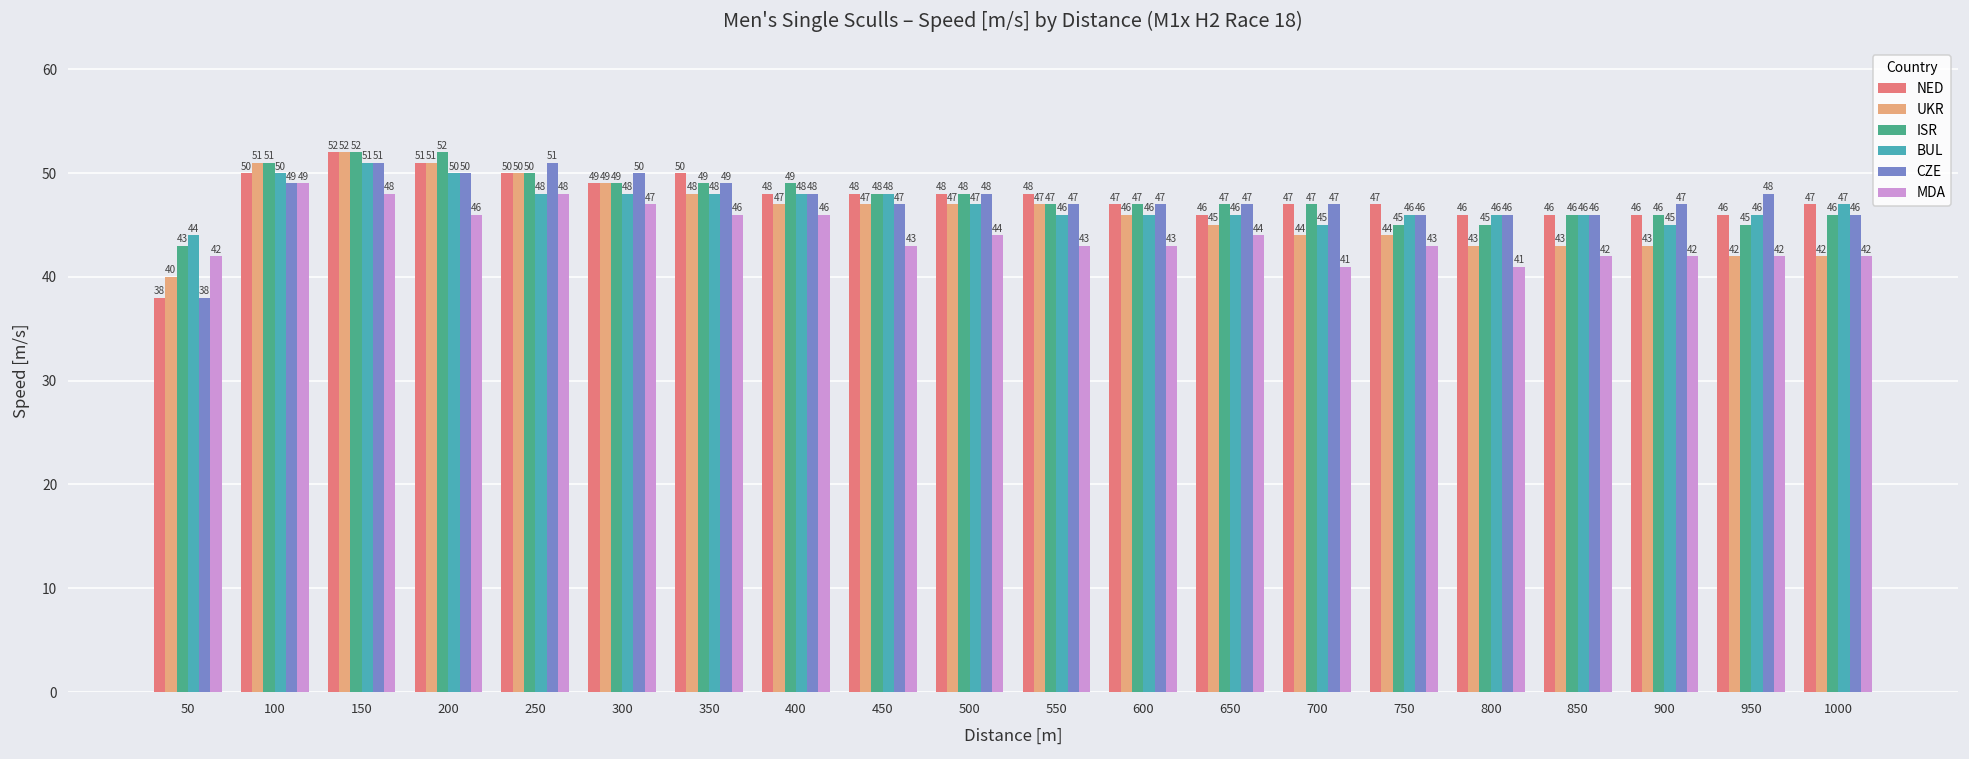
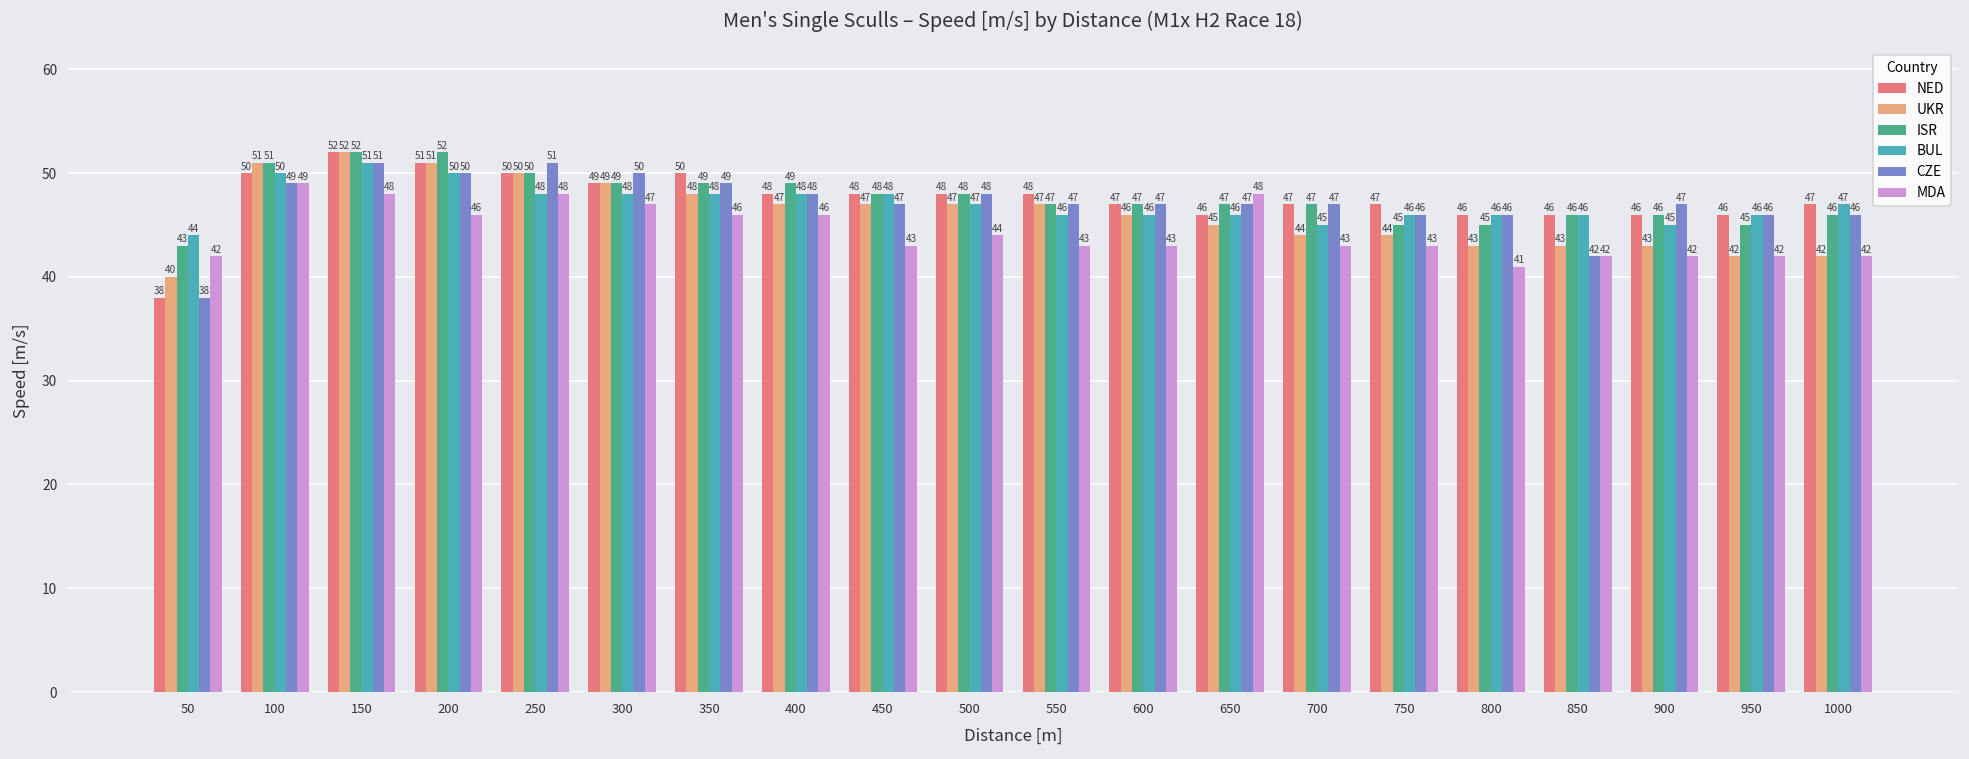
  {
    "CZE": {
      "50": 38,
      "100": 49,
      "150": 51,
      "200": 50,
      "250": 51,
      "300": 50,
      "350": 49,
      "400": 48,
      "450": 47,
      "500": 48,
      "550": 47,
      "600": 47,
      "650": 47,
      "700": 47,
      "750": 46,
      "800": 46,
-     "850": 46,
+     "850": 42,
      "900": 47,
-     "950": 48,
+     "950": 46,
      "1000": 46
    },
    "MDA": {
      "50": 42,
      "100": 49,
      "150": 48,
      "200": 46,
      "250": 48,
      "300": 47,
      "350": 46,
      "400": 46,
      "450": 43,
      "500": 44,
      "550": 43,
      "600": 43,
-     "650": 44,
-     "700": 41,
+     "650": 48,
+     "700": 43,
      "750": 43,
      "800": 41,
      "850": 42,
      "900": 42,
      "950": 42,
      "1000": 42
    }
  }
